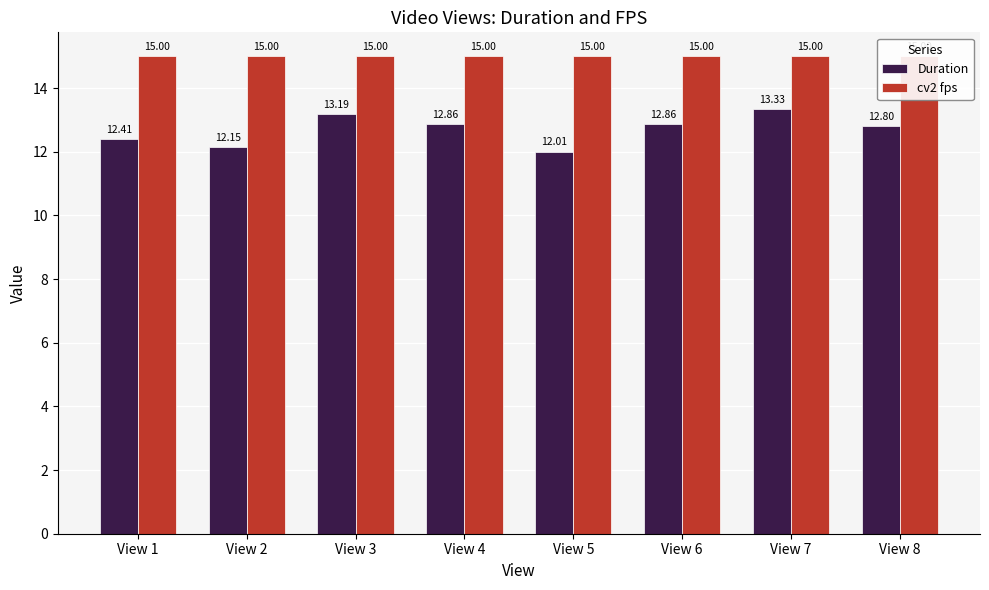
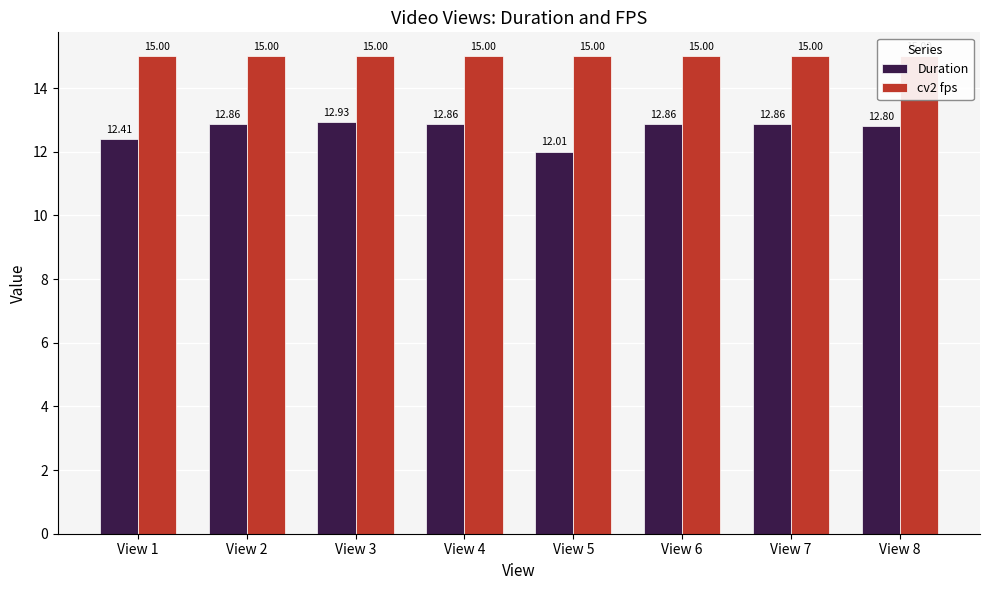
  {
    "Duration": {
      "View 1": 12.41,
-     "View 2": 12.15,
-     "View 3": 13.19,
+     "View 2": 12.86,
+     "View 3": 12.93,
      "View 4": 12.86,
      "View 5": 12.01,
      "View 6": 12.86,
-     "View 7": 13.33,
+     "View 7": 12.86,
      "View 8": 12.80
    },
    "cv2 fps": {
      "View 1": 15.00,
      "View 2": 15.00,
      "View 3": 15.00,
      "View 4": 15.00,
      "View 5": 15.00,
      "View 6": 15.00,
      "View 7": 15.00
    }
  }
